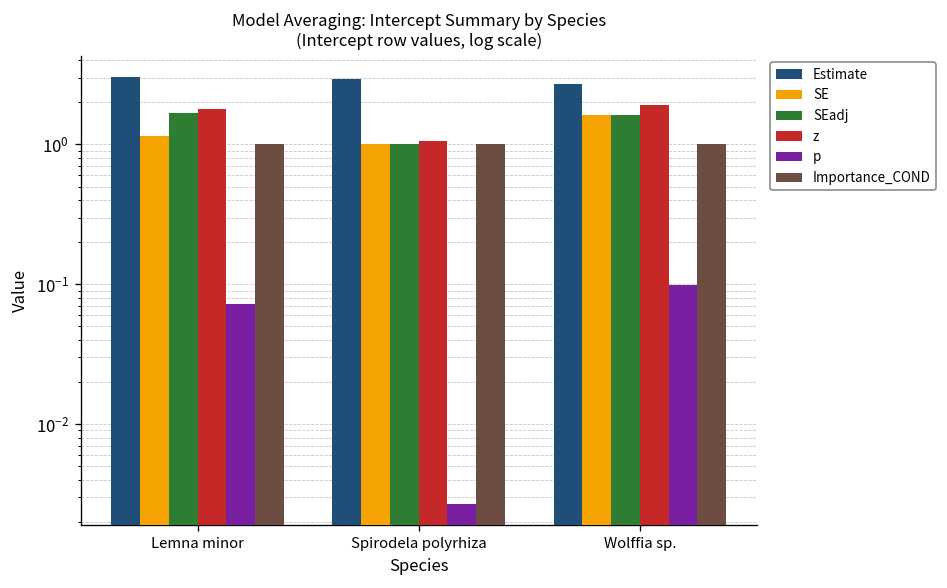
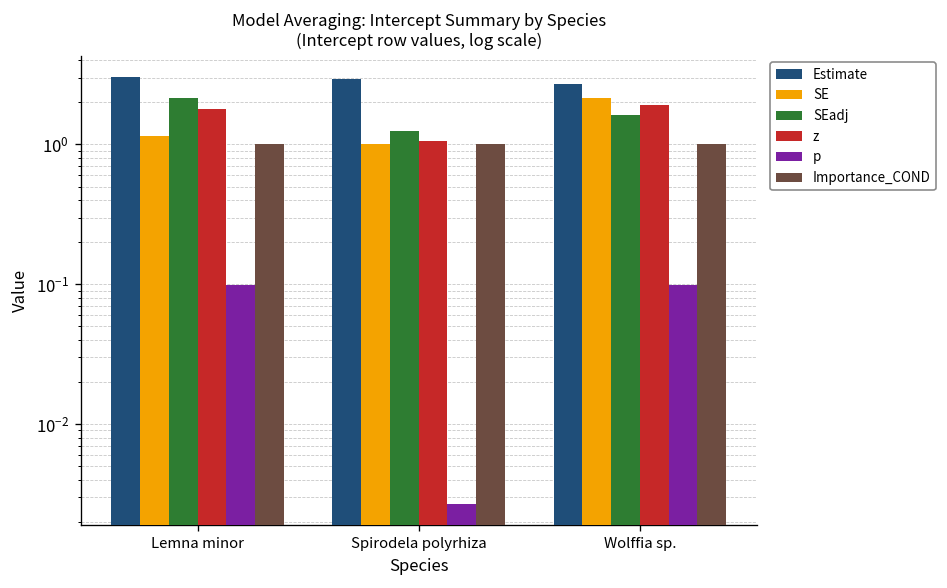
  {
    "Estimate": {
      "Lemna minor": 3.0,
      "Spirodela polyrhiza": 2.9,
      "Wolffia sp.": 2.7
    },
    "SE": {
      "Lemna minor": 1.2,
      "Spirodela polyrhiza": 1.0,
-     "Wolffia sp.": 1.6
+     "Wolffia sp.": 2.1
    },
    "SEadj": {
-     "Lemna minor": 1.7,
-     "Spirodela polyrhiza": 1.0,
+     "Lemna minor": 2.2,
+     "Spirodela polyrhiza": 1.3,
      "Wolffia sp.": 1.6
    },
    "z": {
      "Lemna minor": 1.8,
      "Spirodela polyrhiza": 1.1,
      "Wolffia sp.": 1.9
    },
    "p": {
-     "Lemna minor": 0.07,
+     "Lemna minor": 0.10,
      "Spirodela polyrhiza": 0.0027,
      "Wolffia sp.": 0.10
    },
    "Importance_COND": {
      "Lemna minor": 1.0,
      "Spirodela polyrhiza": 1.0,
      "Wolffia sp.": 1.0
    }
  }
